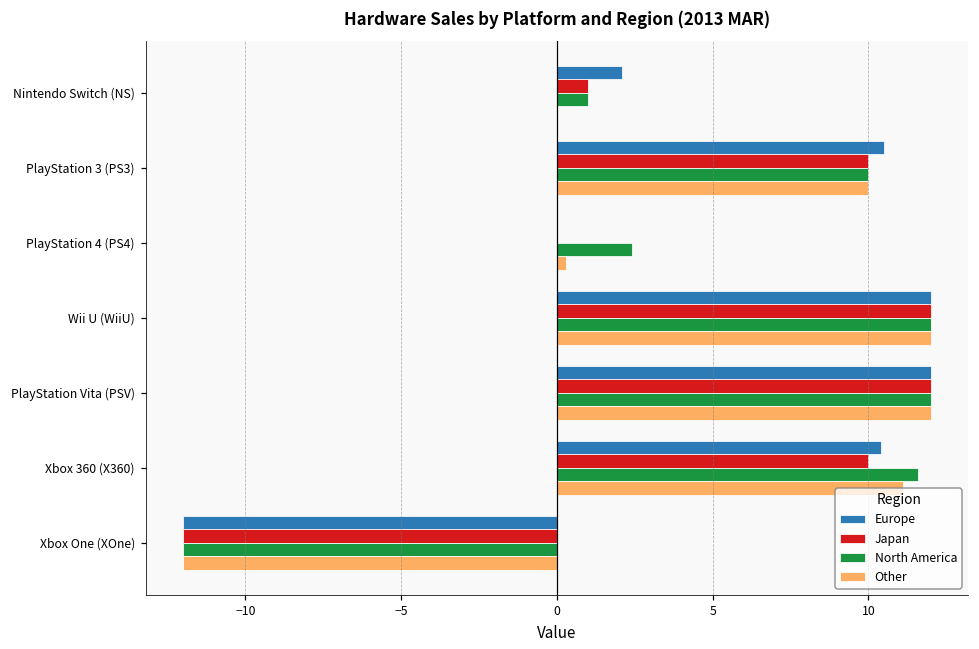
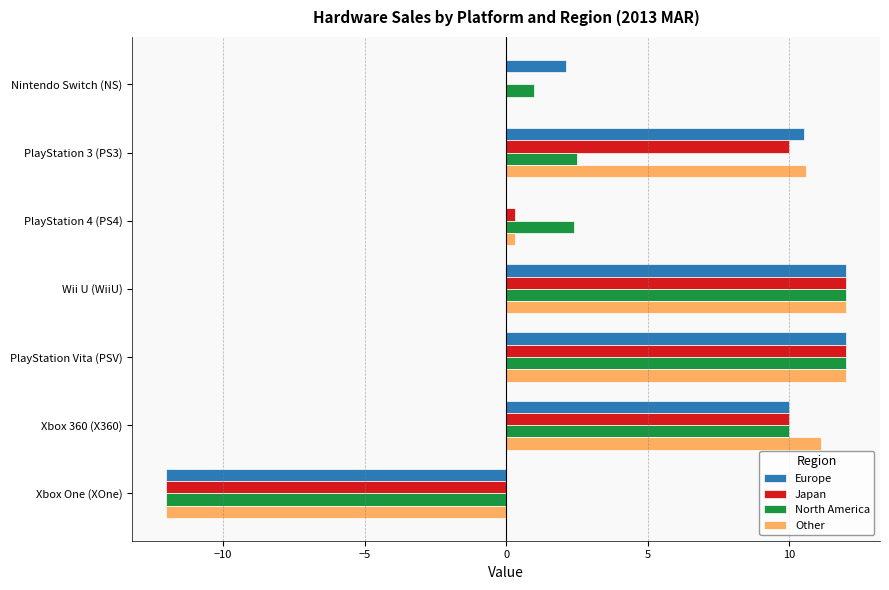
  {
    "Europe": {
      "Nintendo Switch (NS)": 2.1,
      "PlayStation 3 (PS3)": 10.5,
      "PlayStation 4 (PS4)": 0.0,
      "Wii U (WiiU)": 12.0,
      "PlayStation Vita (PSV)": 12.0,
-     "Xbox 360 (X360)": 10.4,
+     "Xbox 360 (X360)": 10.0,
      "Xbox One (XOne)": -12.0
    },
    "Japan": {
-     "Nintendo Switch (NS)": 1,
+     "Nintendo Switch (NS)": 0,
      "PlayStation 3 (PS3)": 10.0,
-     "PlayStation 4 (PS4)": 0.0,
+     "PlayStation 4 (PS4)": 0.3,
      "Wii U (WiiU)": 12.0,
      "PlayStation Vita (PSV)": 12.0,
      "Xbox 360 (X360)": 10.0,
      "Xbox One (XOne)": -12.0
    },
    "North America": {
      "Nintendo Switch (NS)": 1.0,
-     "PlayStation 3 (PS3)": 10.0,
+     "PlayStation 3 (PS3)": 2.5,
      "PlayStation 4 (PS4)": 2.4,
      "Wii U (WiiU)": 12.0,
      "PlayStation Vita (PSV)": 12.0,
-     "Xbox 360 (X360)": 11.6,
+     "Xbox 360 (X360)": 10.0,
      "Xbox One (XOne)": -12.0
    },
    "Other": {
      "Nintendo Switch (NS)": 0.0,
-     "PlayStation 3 (PS3)": 10.0,
+     "PlayStation 3 (PS3)": 10.6,
      "PlayStation 4 (PS4)": 0.3,
      "Wii U (WiiU)": 12.0,
      "PlayStation Vita (PSV)": 12.0,
      "Xbox 360 (X360)": 11.1,
      "Xbox One (XOne)": -12.0
    }
  }
